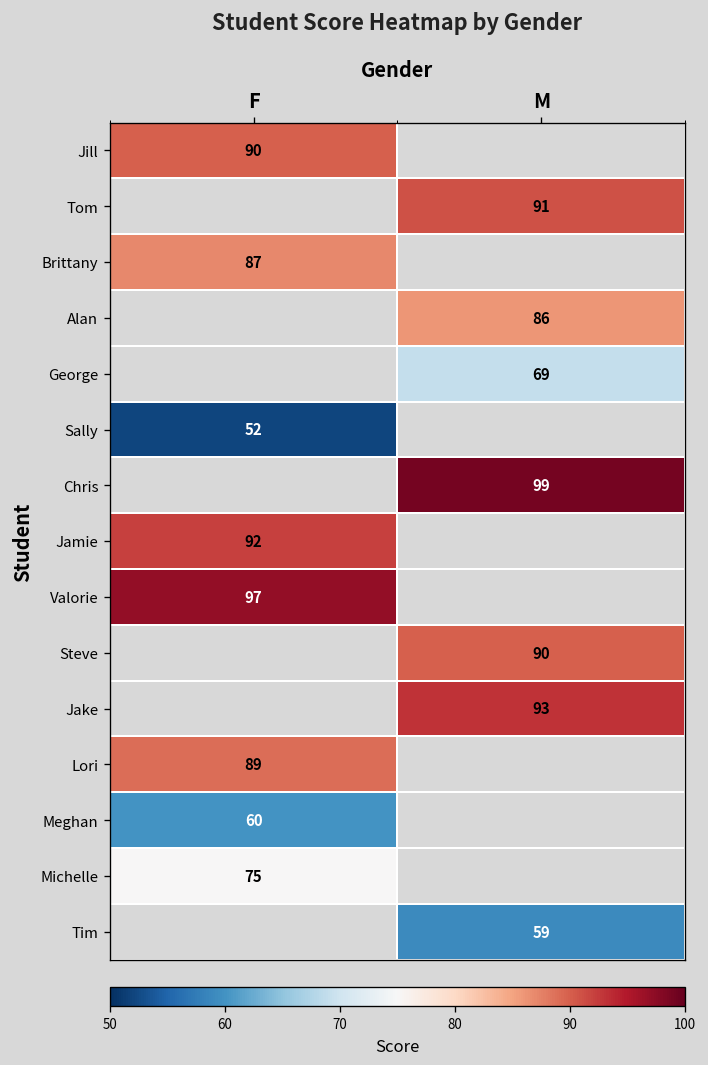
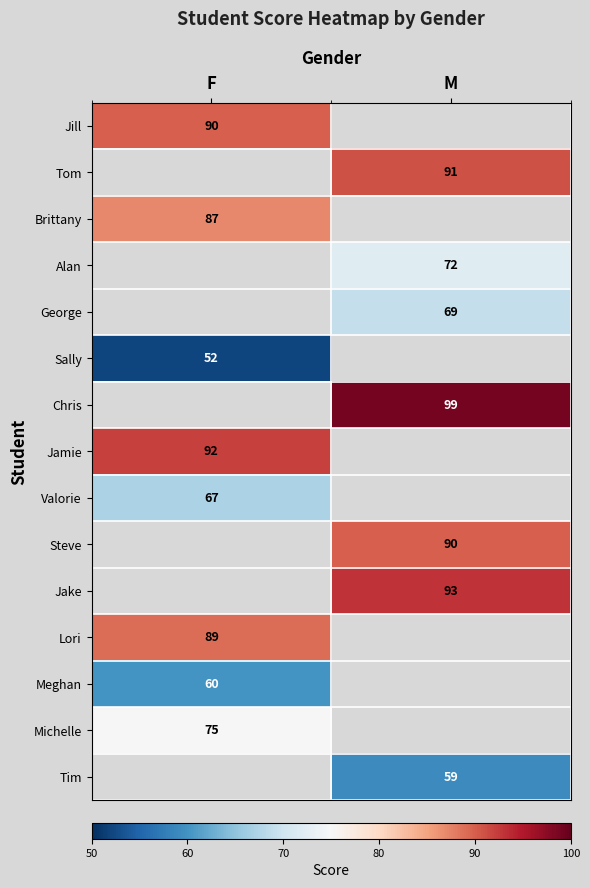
  {
    "Jill": {
      "F": 90
    },
    "Tom": {
      "M": 91
    },
    "Brittany": {
      "F": 87
    },
    "Alan": {
-     "M": 86
+     "M": 72
    },
    "George": {
      "M": 69
    },
    "Sally": {
      "F": 52
    },
    "Chris": {
      "M": 99
    },
    "Jamie": {
      "F": 92
    },
    "Valorie": {
-     "F": 97
+     "F": 67
    },
    "Steve": {
      "M": 90
    },
    "Jake": {
      "M": 93
    },
    "Lori": {
      "F": 89
    },
    "Meghan": {
      "F": 60
    },
    "Michelle": {
      "F": 75
    },
    "Tim": {
      "M": 59
    }
  }
